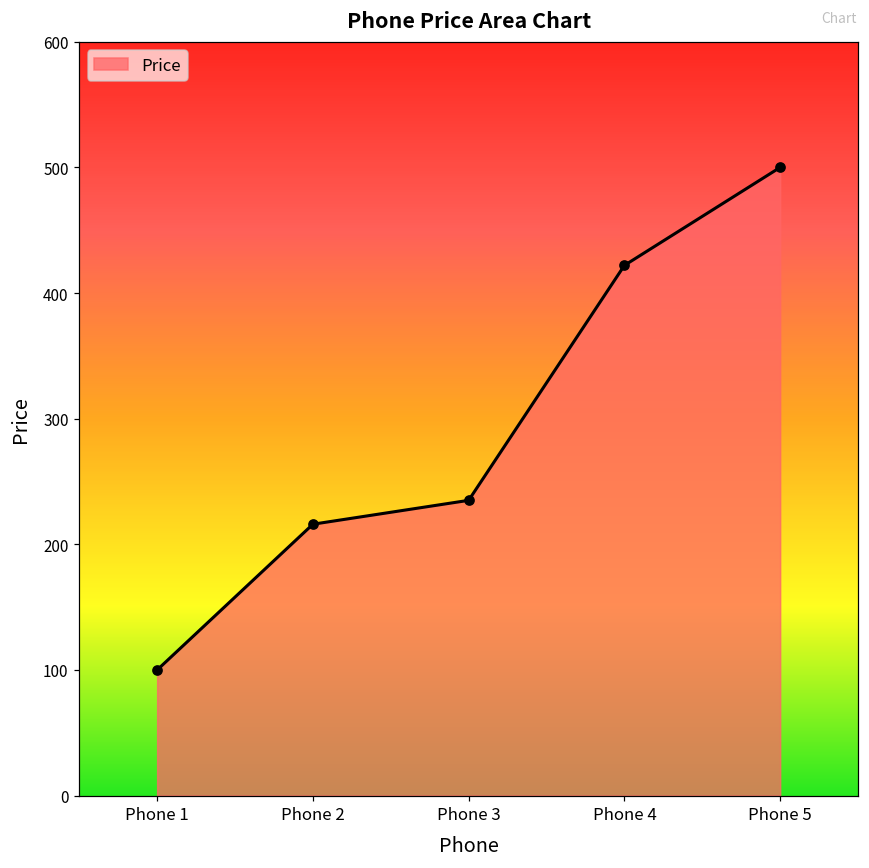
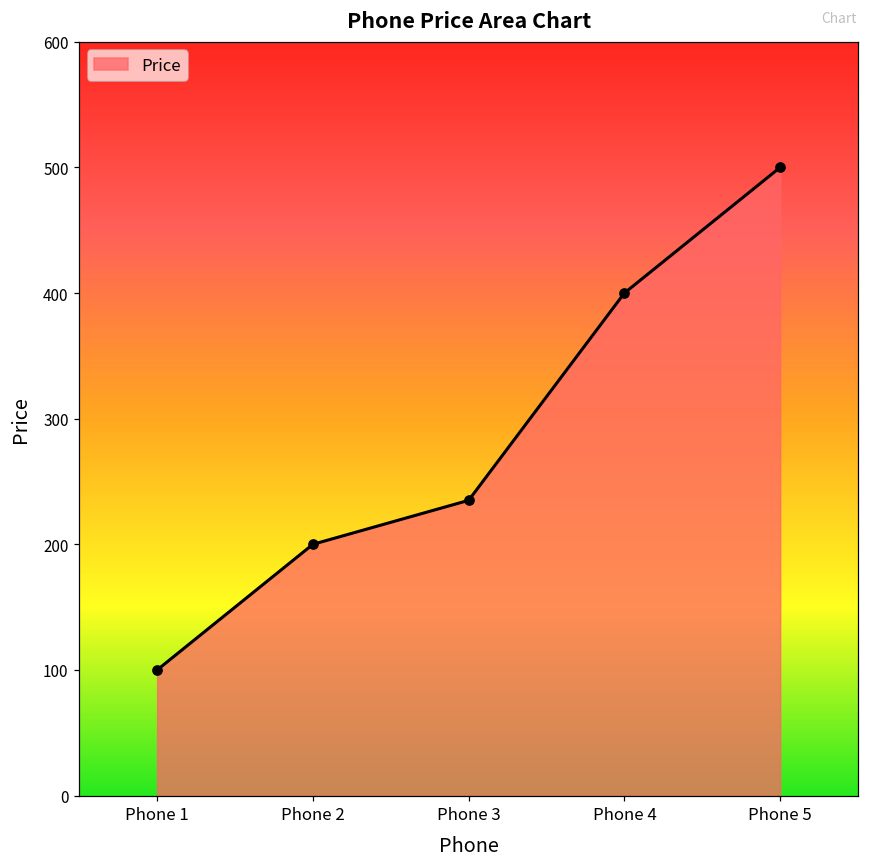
  {
    "Phone 1": 100,
-   "Phone 2": 216,
+   "Phone 2": 200,
    "Phone 3": 235,
-   "Phone 4": 422,
+   "Phone 4": 400,
    "Phone 5": 500
  }
